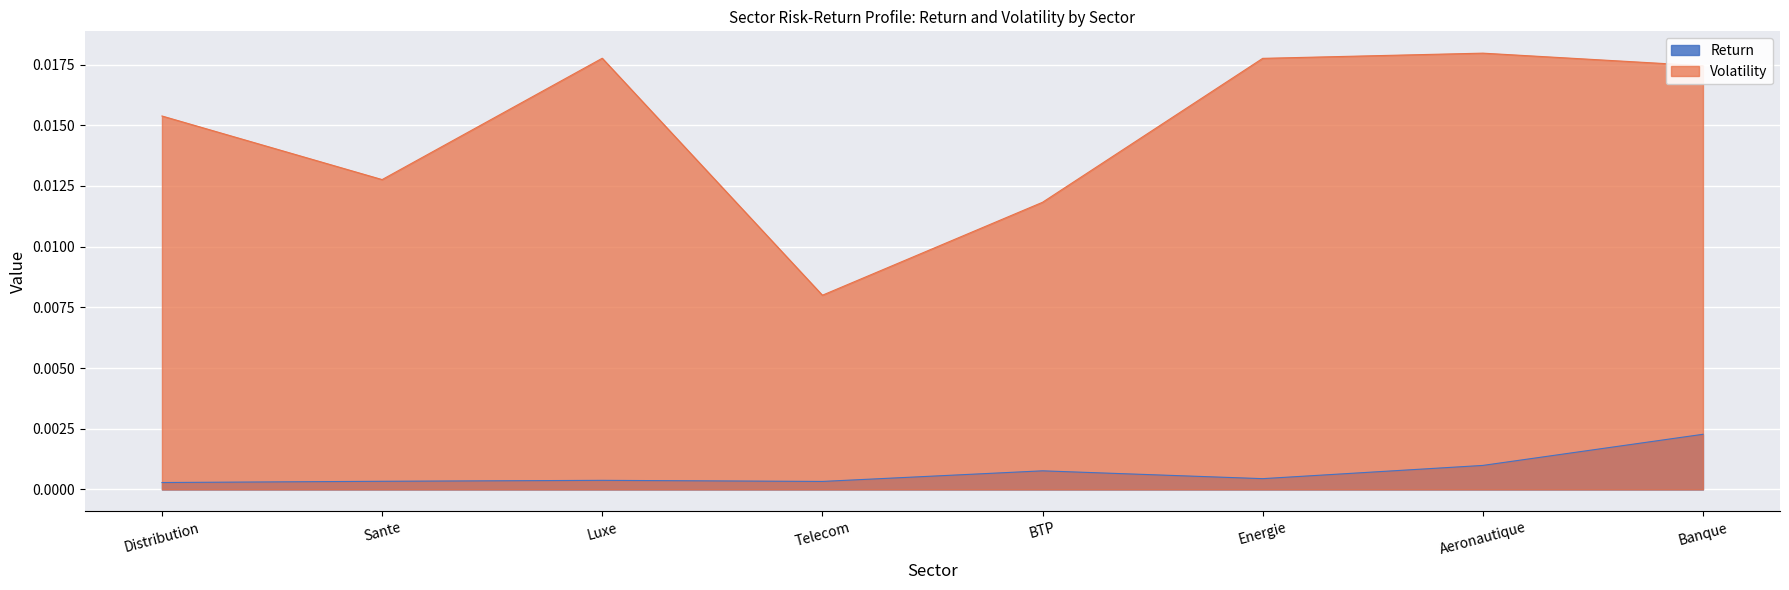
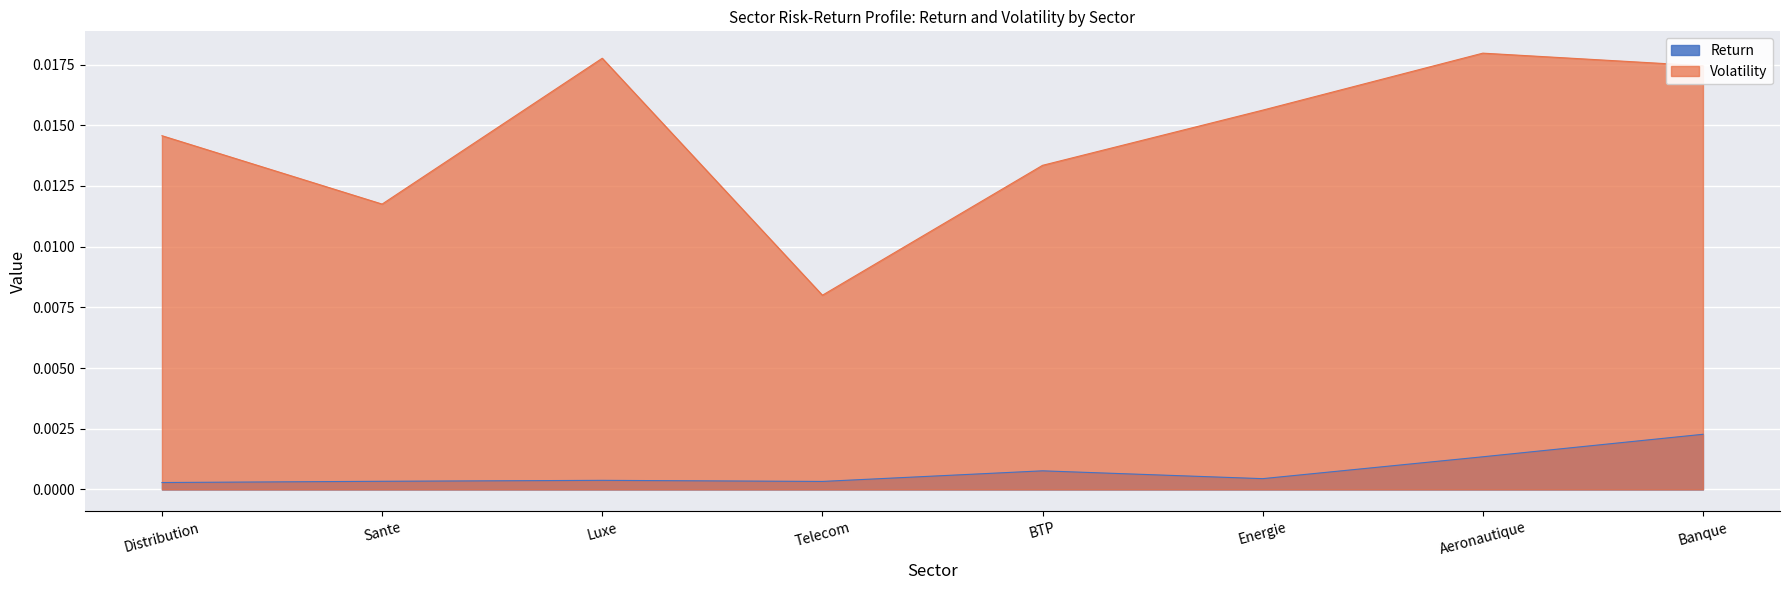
  {
    "Return": {
      "Distribution": 0.0003,
      "Sante": 0.0003,
      "Luxe": 0.0004,
      "Telecom": 0.0003,
      "BTP": 0.0008,
      "Energie": 0.0004,
-     "Aeronautique": 0.0010,
+     "Aeronautique": 0.0013,
      "Banque": 0.0023
    },
    "Volatility": {
-     "Distribution": 0.0154,
-     "Sante": 0.0128,
+     "Distribution": 0.0146,
+     "Sante": 0.0118,
      "Luxe": 0.0178,
      "Telecom": 0.0080,
-     "BTP": 0.0118,
-     "Energie": 0.0178,
+     "BTP": 0.0133,
+     "Energie": 0.0156,
      "Aeronautique": 0.0180
    }
  }
